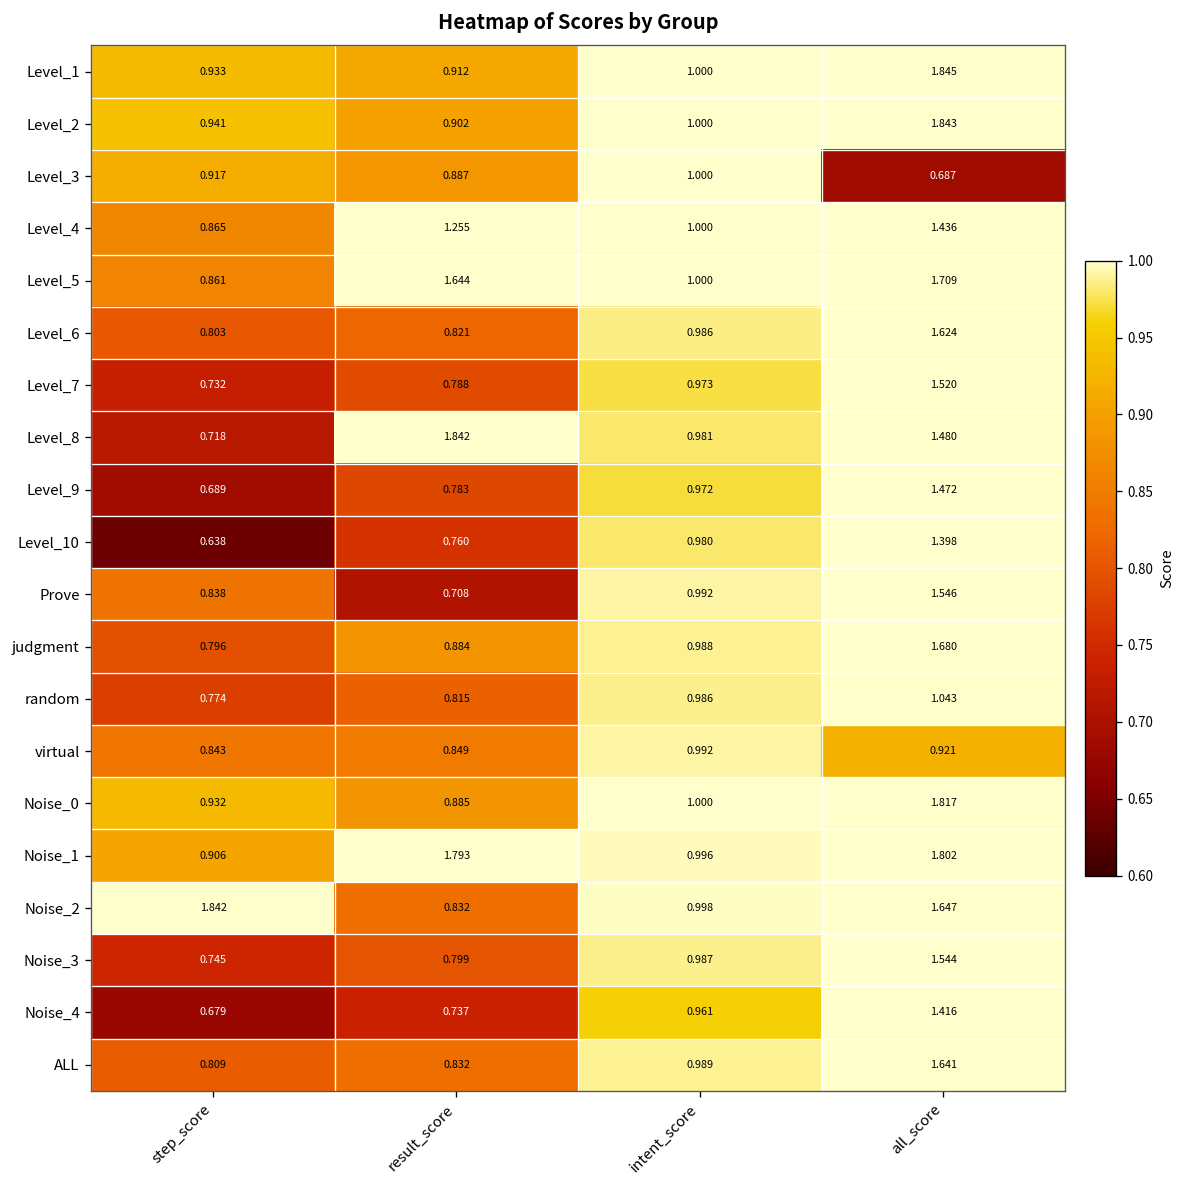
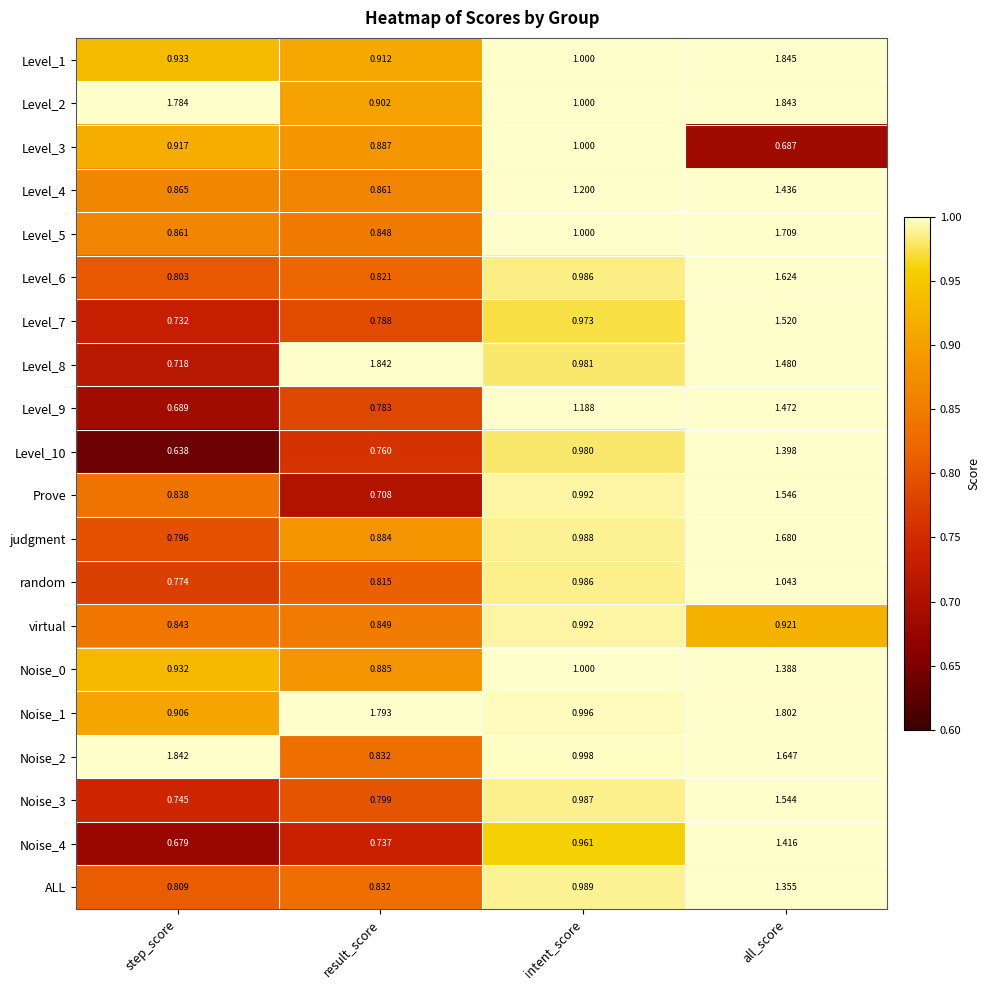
  {
    "Level_1": {
      "step_score": 0.933,
      "result_score": 0.912,
      "intent_score": 1.000,
      "all_score": 1.845
    },
    "Level_2": {
-     "step_score": 0.941,
+     "step_score": 1.784,
      "result_score": 0.902,
      "intent_score": 1.000,
      "all_score": 1.843
    },
    "Level_3": {
      "step_score": 0.917,
      "result_score": 0.887,
      "intent_score": 1.000,
      "all_score": 0.687
    },
    "Level_4": {
      "step_score": 0.865,
-     "result_score": 1.255,
-     "intent_score": 1.000,
+     "result_score": 0.861,
+     "intent_score": 1.200,
      "all_score": 1.436
    },
    "Level_5": {
      "step_score": 0.861,
-     "result_score": 1.644,
+     "result_score": 0.848,
      "intent_score": 1.000,
      "all_score": 1.709
    },
    "Level_6": {
      "step_score": 0.803,
      "result_score": 0.821,
      "intent_score": 0.986,
      "all_score": 1.624
    },
    "Level_7": {
      "step_score": 0.732,
      "result_score": 0.788,
      "intent_score": 0.973,
      "all_score": 1.520
    },
    "Level_8": {
      "step_score": 0.718,
      "result_score": 1.842,
      "intent_score": 0.981,
      "all_score": 1.480
    },
    "Level_9": {
      "step_score": 0.689,
      "result_score": 0.783,
-     "intent_score": 0.972,
+     "intent_score": 1.188,
      "all_score": 1.472
    },
    "Level_10": {
      "step_score": 0.638,
      "result_score": 0.760,
      "intent_score": 0.980,
      "all_score": 1.398
    },
    "Prove": {
      "step_score": 0.838,
      "result_score": 0.708,
      "intent_score": 0.992,
      "all_score": 1.546
    },
    "judgment": {
      "step_score": 0.796,
      "result_score": 0.884,
      "intent_score": 0.988,
      "all_score": 1.680
    },
    "random": {
      "step_score": 0.774,
      "result_score": 0.815,
      "intent_score": 0.986,
      "all_score": 1.043
    },
    "virtual": {
      "step_score": 0.843,
      "result_score": 0.849,
      "intent_score": 0.992,
      "all_score": 0.921
    },
    "Noise_0": {
      "step_score": 0.932,
      "result_score": 0.885,
      "intent_score": 1.000,
-     "all_score": 1.817
+     "all_score": 1.388
    },
    "Noise_1": {
      "step_score": 0.906,
      "result_score": 1.793,
      "intent_score": 0.996,
      "all_score": 1.802
    },
    "Noise_2": {
      "step_score": 1.842,
      "result_score": 0.832,
      "intent_score": 0.998,
      "all_score": 1.647
    },
    "Noise_3": {
      "step_score": 0.745,
      "result_score": 0.799,
      "intent_score": 0.987,
      "all_score": 1.544
    },
    "Noise_4": {
      "step_score": 0.679,
      "result_score": 0.737,
      "intent_score": 0.961,
      "all_score": 1.416
    },
    "ALL": {
      "step_score": 0.809,
      "result_score": 0.832,
      "intent_score": 0.989,
-     "all_score": 1.641
+     "all_score": 1.355
    }
  }
